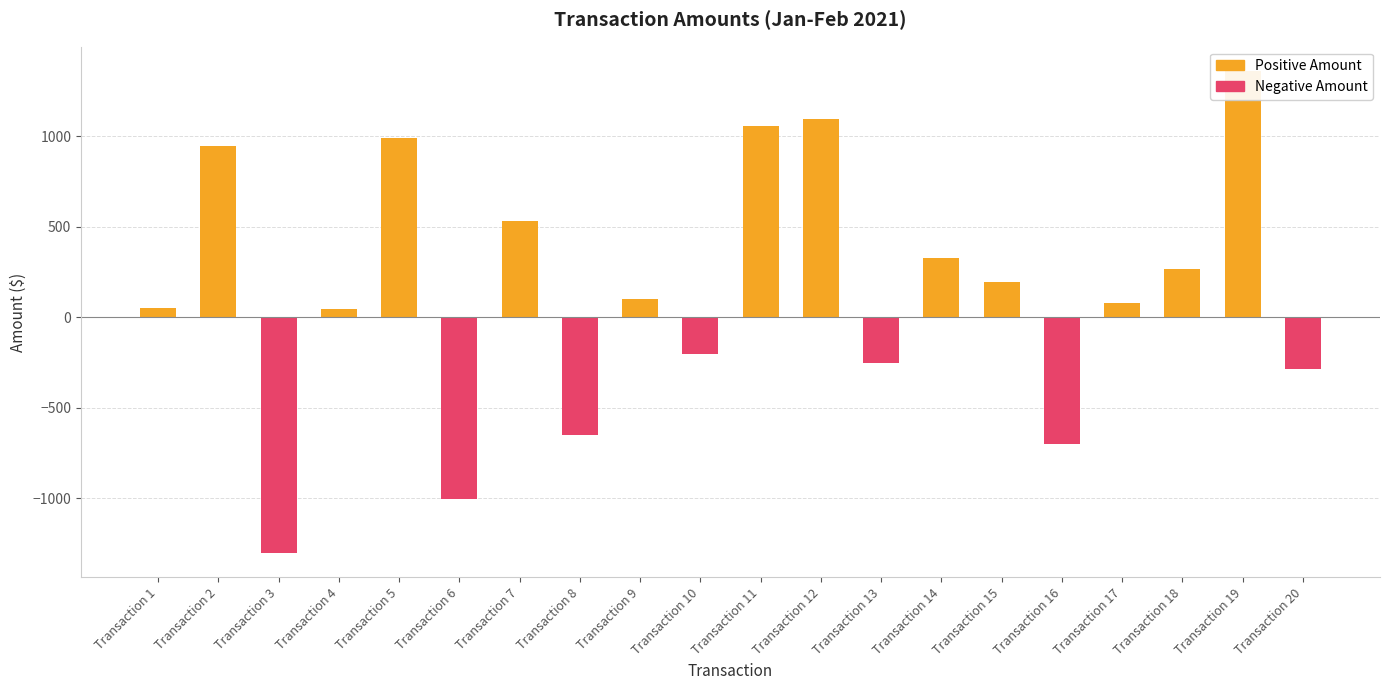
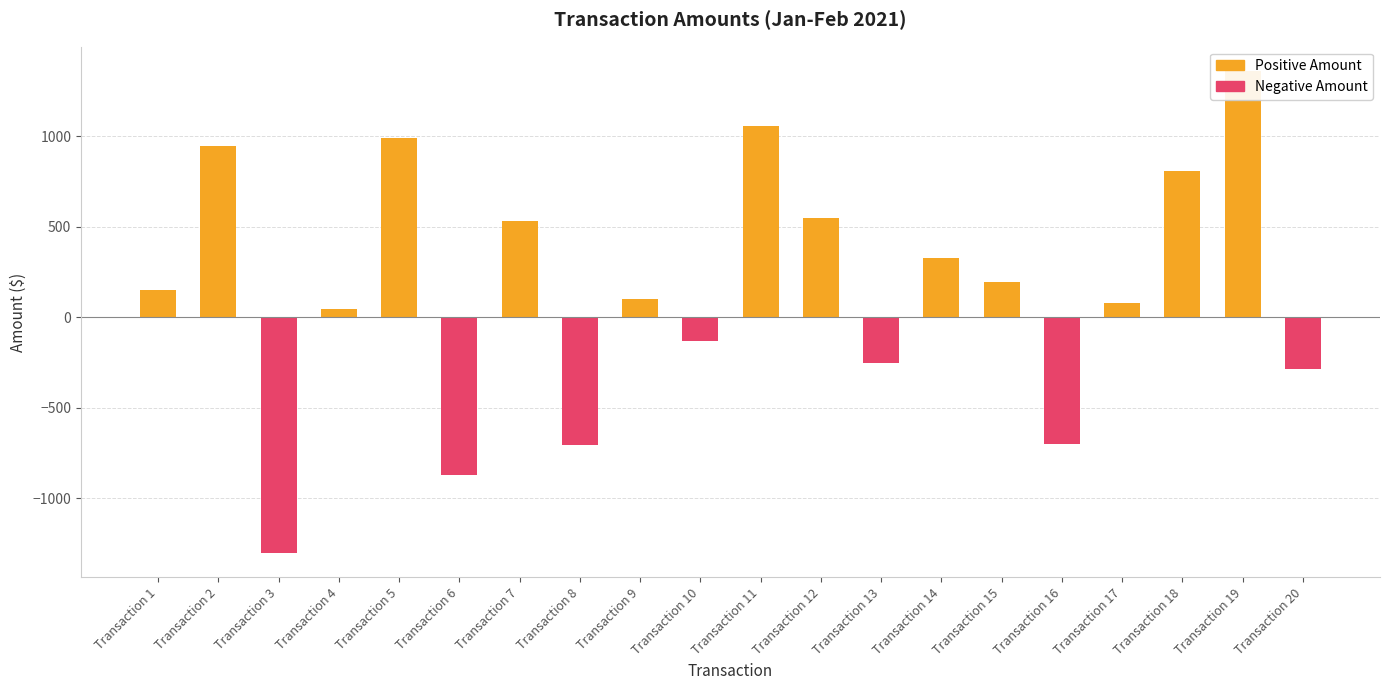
  {
    "Positive Amount": {
-     "Transaction 1": 50,
+     "Transaction 1": 150,
      "Transaction 2": 940,
      "Transaction 3": 0,
      "Transaction 4": 50,
      "Transaction 5": 990,
      "Transaction 6": 0,
      "Transaction 7": 530,
      "Transaction 8": 0,
      "Transaction 9": 100,
      "Transaction 10": 0,
      "Transaction 11": 1060,
-     "Transaction 12": 1090,
+     "Transaction 12": 550,
      "Transaction 13": 0,
      "Transaction 14": 320,
      "Transaction 15": 200,
      "Transaction 16": 0,
      "Transaction 17": 80,
-     "Transaction 18": 270,
+     "Transaction 18": 810,
      "Transaction 20": 0
    },
    "Negative Amount": {
      "Transaction 1": 0,
      "Transaction 2": 0,
      "Transaction 3": -1300,
      "Transaction 4": 0,
      "Transaction 5": 0,
-     "Transaction 6": -1000,
+     "Transaction 6": -870,
      "Transaction 7": 0,
-     "Transaction 8": -650,
+     "Transaction 8": -700,
      "Transaction 9": 0,
-     "Transaction 10": -200,
+     "Transaction 10": -130,
      "Transaction 11": 0,
      "Transaction 12": 0,
      "Transaction 13": -250,
      "Transaction 14": 0,
      "Transaction 15": 0,
      "Transaction 16": -700,
      "Transaction 17": 0,
      "Transaction 18": 0,
      "Transaction 19": 0,
      "Transaction 20": -290
    }
  }
